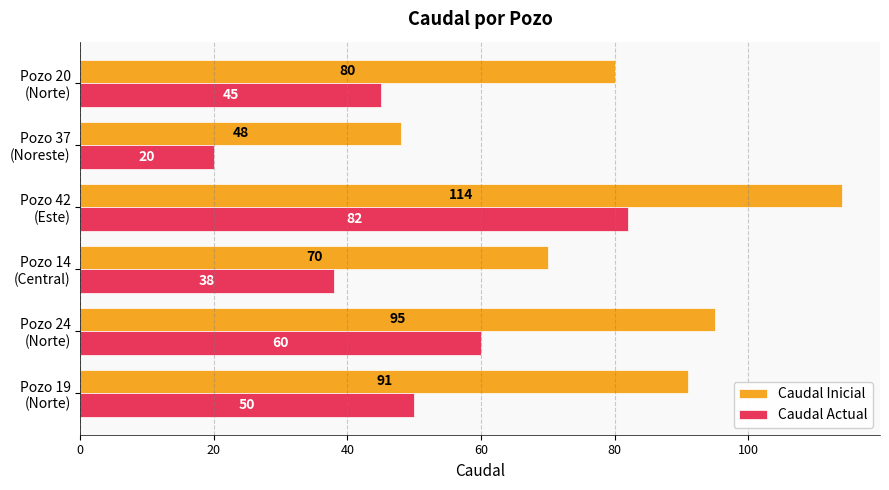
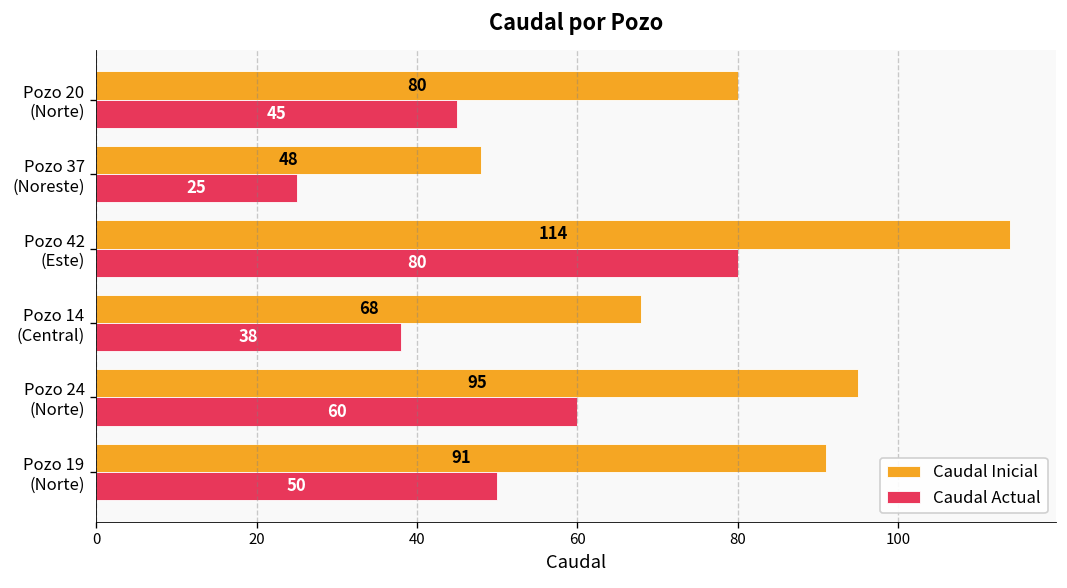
  {
    "Caudal Inicial": {
      "Pozo 20 (Norte)": 80,
      "Pozo 37 (Noreste)": 48,
      "Pozo 42 (Este)": 114,
-     "Pozo 14 (Central)": 70,
+     "Pozo 14 (Central)": 68,
      "Pozo 24 (Norte)": 95,
      "Pozo 19 (Norte)": 91
    },
    "Caudal Actual": {
      "Pozo 20 (Norte)": 45,
-     "Pozo 37 (Noreste)": 20,
-     "Pozo 42 (Este)": 82,
+     "Pozo 37 (Noreste)": 25,
+     "Pozo 42 (Este)": 80,
      "Pozo 14 (Central)": 38,
      "Pozo 24 (Norte)": 60,
      "Pozo 19 (Norte)": 50
    }
  }
